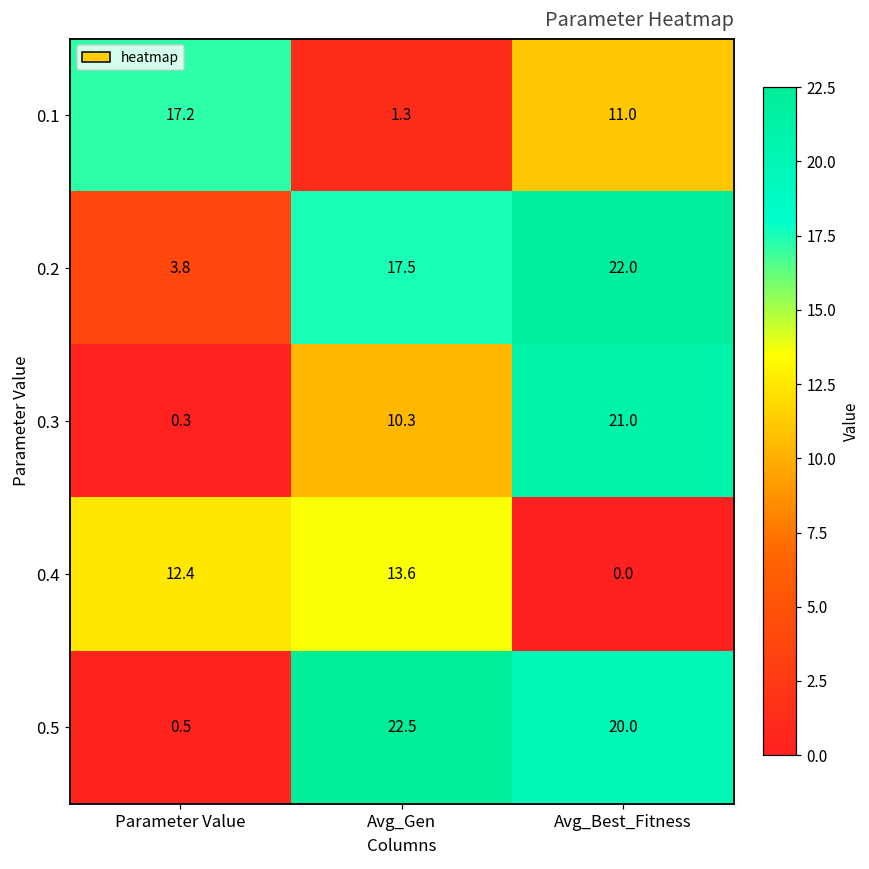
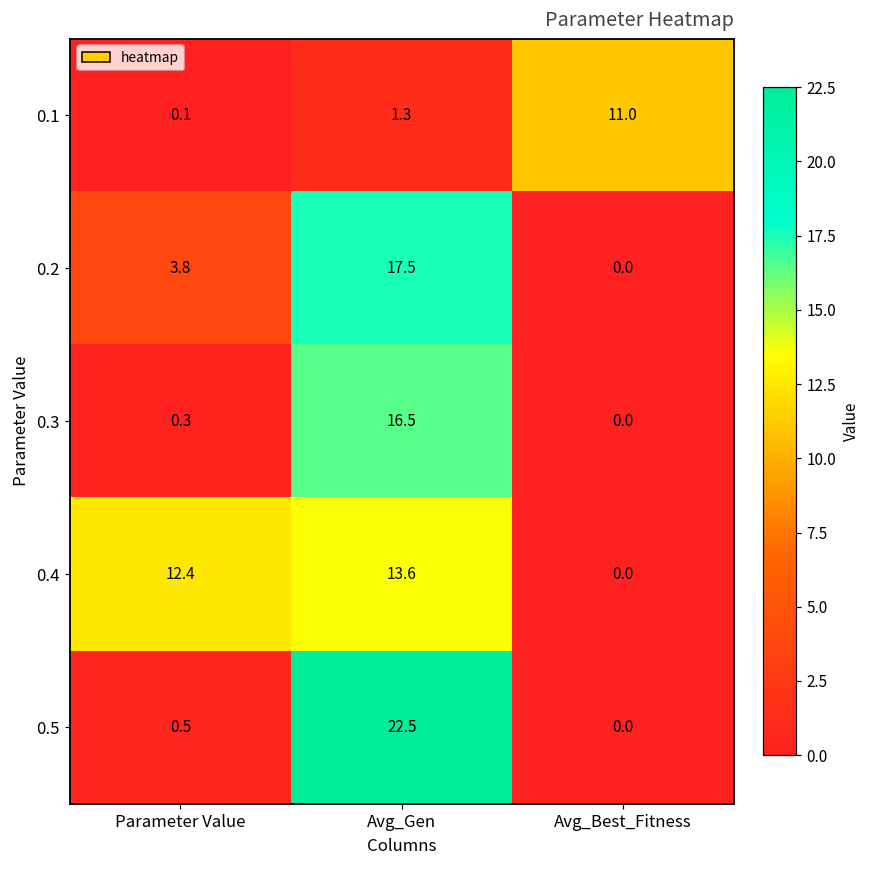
  {
    "0.1": {
-     "Parameter Value": 17.2,
+     "Parameter Value": 0.1,
      "Avg_Gen": 1.3,
      "Avg_Best_Fitness": 11.0
    },
    "0.2": {
      "Parameter Value": 3.8,
      "Avg_Gen": 17.5,
-     "Avg_Best_Fitness": 22.0
+     "Avg_Best_Fitness": 0.0
    },
    "0.3": {
      "Parameter Value": 0.3,
-     "Avg_Gen": 10.3,
-     "Avg_Best_Fitness": 21.0
+     "Avg_Gen": 16.5,
+     "Avg_Best_Fitness": 0.0
    },
    "0.4": {
      "Parameter Value": 12.4,
      "Avg_Gen": 13.6,
      "Avg_Best_Fitness": 0.0
    },
    "0.5": {
      "Parameter Value": 0.5,
      "Avg_Gen": 22.5,
-     "Avg_Best_Fitness": 20.0
+     "Avg_Best_Fitness": 0.0
    }
  }
